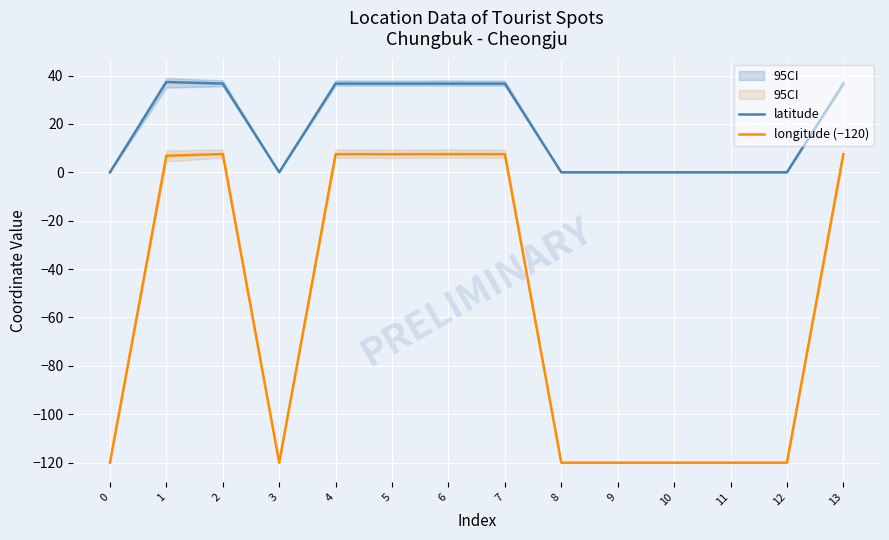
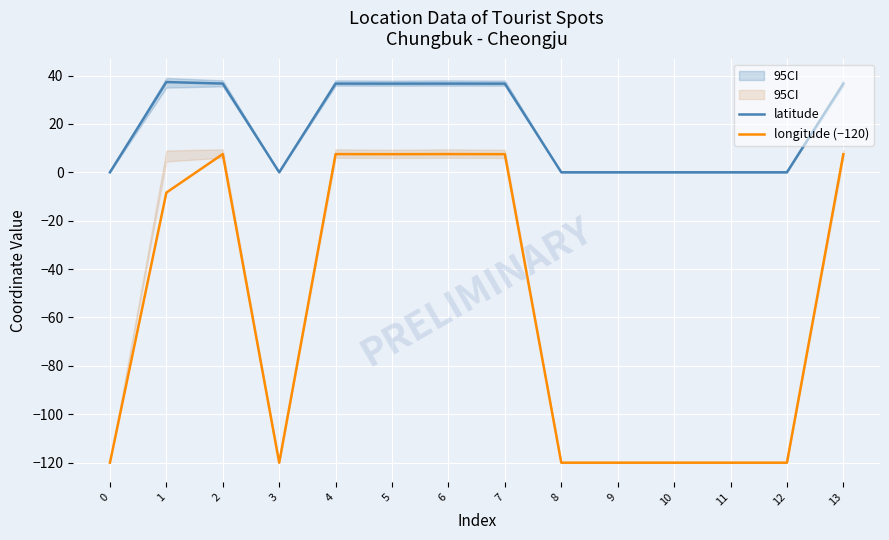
  {
    "longitude (−120)": {
-     "1": 7,
+     "1": -8,
      "2": 8,
      "4": 8,
      "5": 7,
      "6": 8,
      "7": 7,
      "13": 7
    }
  }
